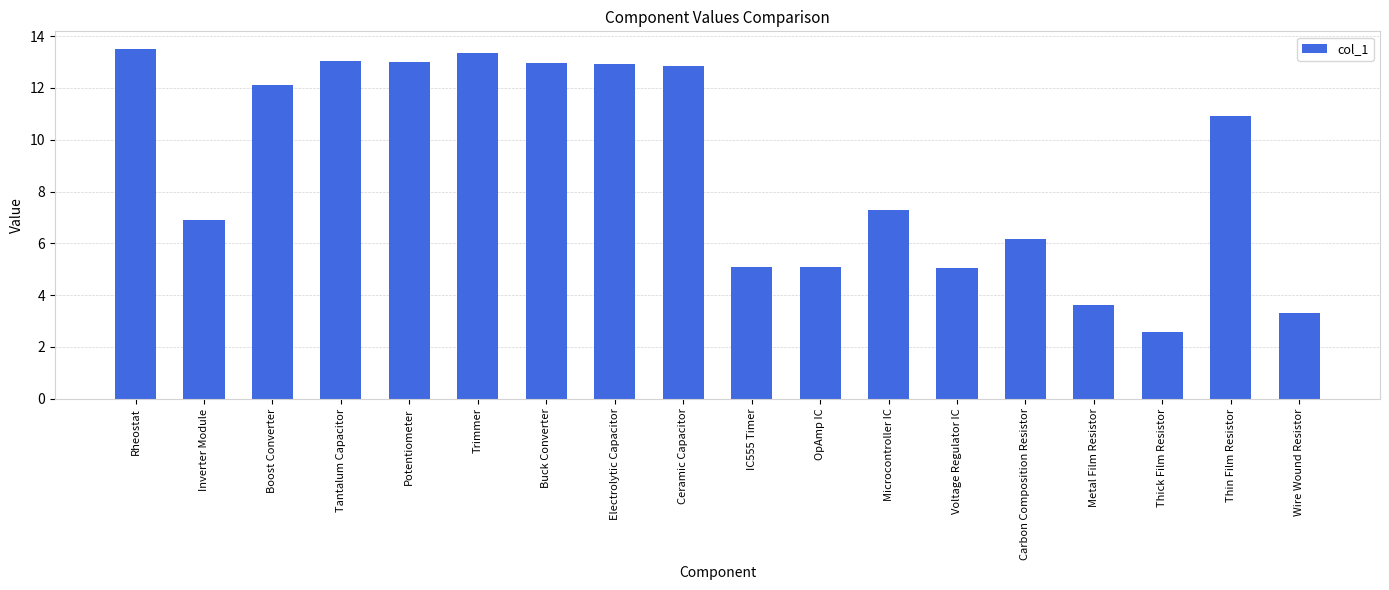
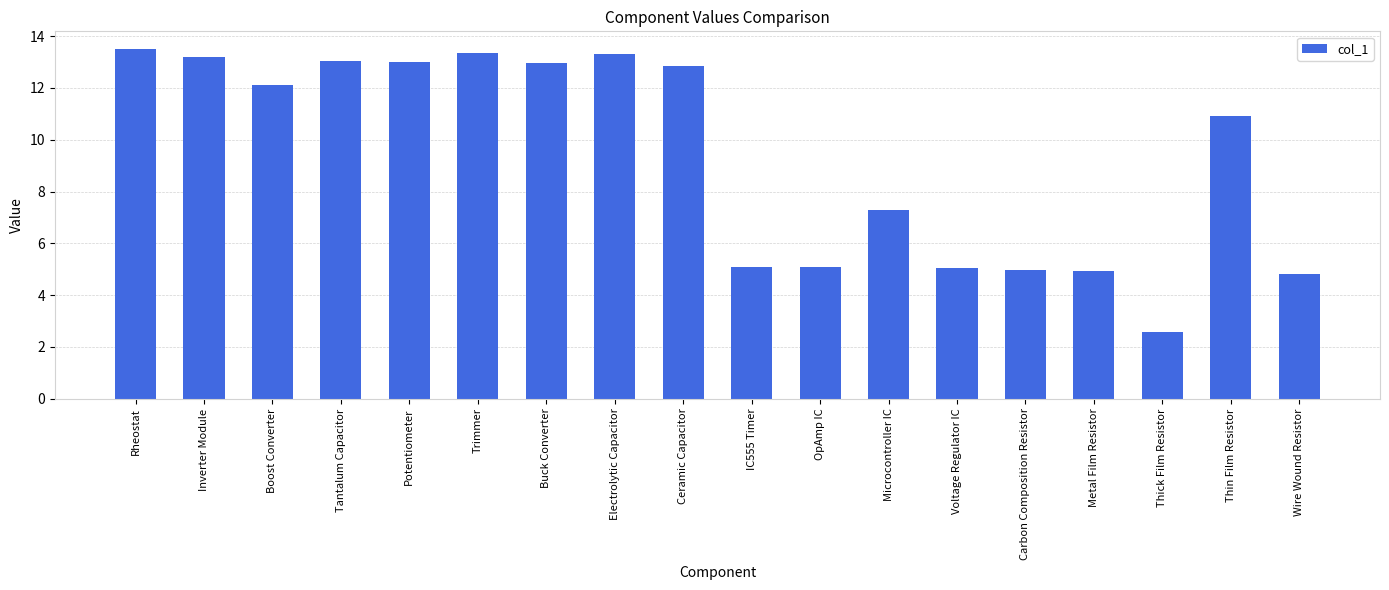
  {
    "Rheostat": 13.5,
-   "Inverter Module": 6.9,
+   "Inverter Module": 13.2,
    "Boost Converter": 12.1,
    "Tantalum Capacitor": 13.0,
    "Potentiometer": 13.0,
    "Trimmer": 13.3,
    "Buck Converter": 12.9,
-   "Electrolytic Capacitor": 12.9,
+   "Electrolytic Capacitor": 13.3,
    "Ceramic Capacitor": 12.9,
    "IC555 Timer": 5.1,
    "OpAmp IC": 5.1,
    "Microcontroller IC": 7.3,
    "Voltage Regulator IC": 5.0,
-   "Carbon Composition Resistor": 6.2,
-   "Metal Film Resistor": 3.6,
+   "Carbon Composition Resistor": 5.0,
+   "Metal Film Resistor": 4.9,
    "Thick Film Resistor": 2.6,
    "Thin Film Resistor": 10.9,
-   "Wire Wound Resistor": 3.3
+   "Wire Wound Resistor": 4.8
  }
